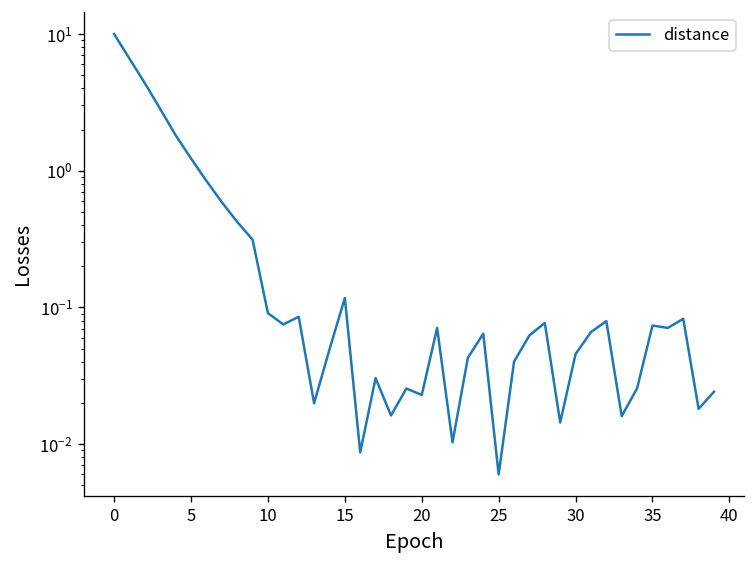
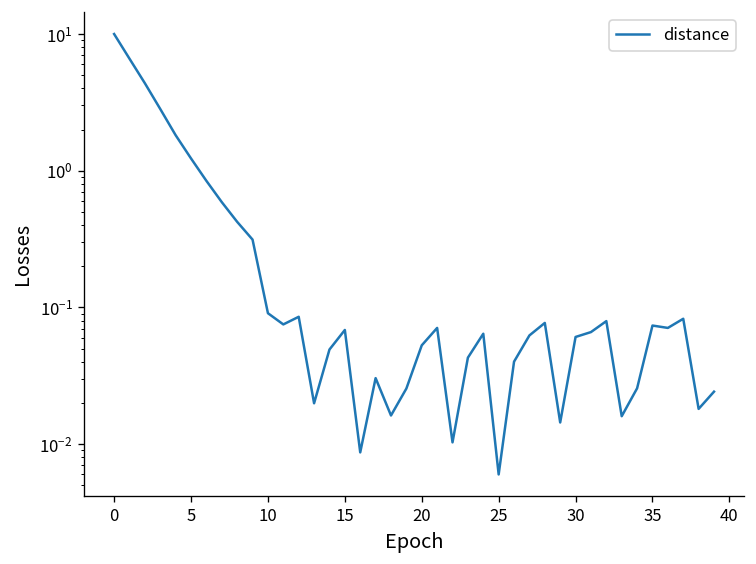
  {
    "0": 10,
    "5": 1.2,
    "10": 0.09,
-   "15": 0.12,
-   "20": 0.023,
+   "15": 0.07,
+   "20": 0.05,
    "25": 0.006,
-   "30": 0.046,
+   "30": 0.06,
    "35": 0.07
  }
